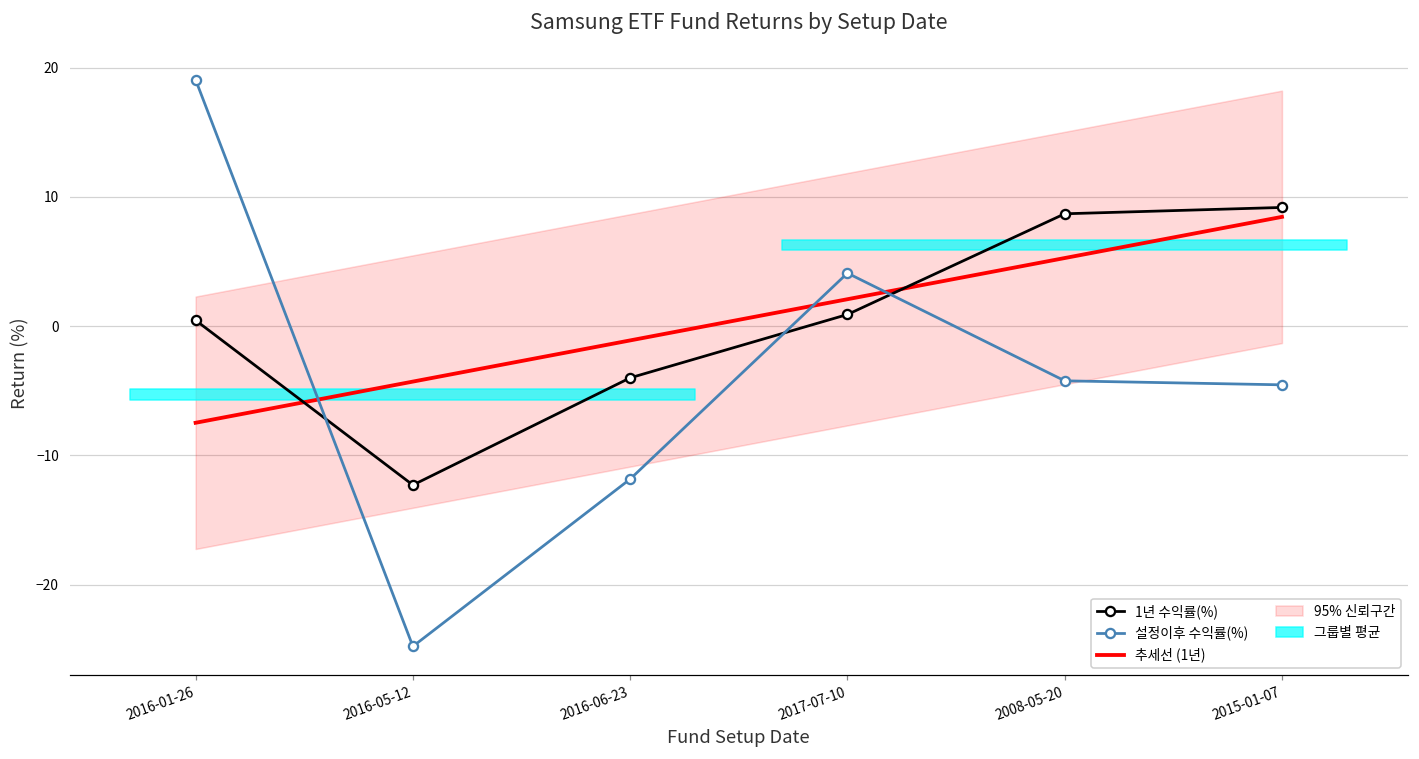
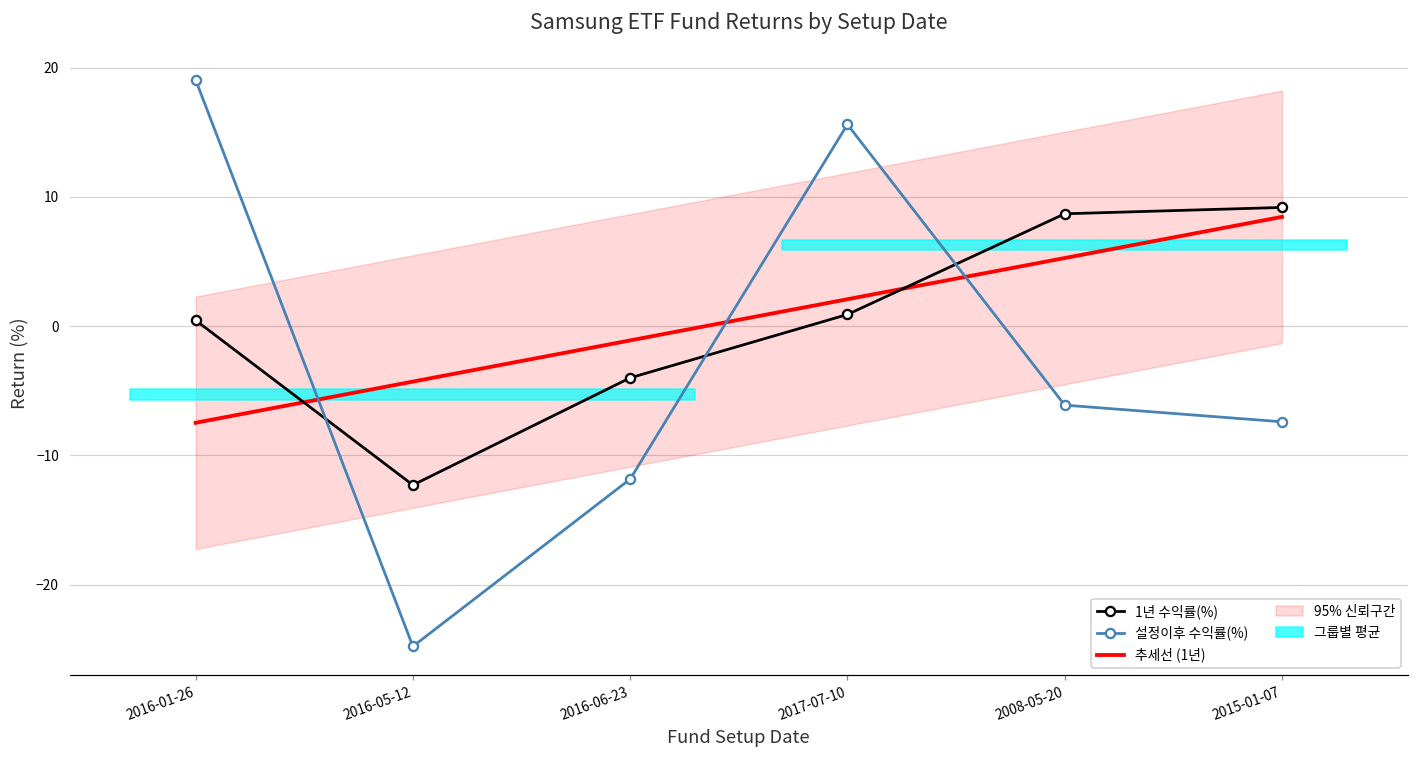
  {
    "1년 수익률(%)": {
      "2016-01-26": 0.5,
      "2016-05-12": -12.3,
      "2016-06-23": -4.0,
      "2017-07-10": 0.9,
      "2008-05-20": 8.7,
      "2015-01-07": 9.2
    },
    "설정이후 수익률(%)": {
      "2016-01-26": 19.1,
      "2016-05-12": -24.8,
      "2016-06-23": -11.8,
-     "2017-07-10": 4.1,
-     "2008-05-20": -4.2,
-     "2015-01-07": -4.5
+     "2017-07-10": 15.6,
+     "2008-05-20": -6.1,
+     "2015-01-07": -7.4
    }
  }
